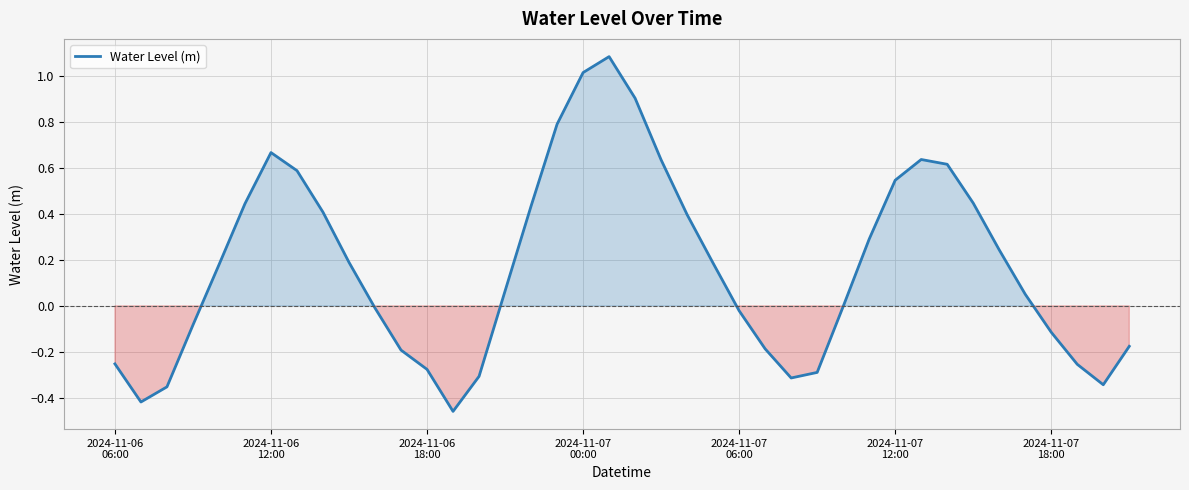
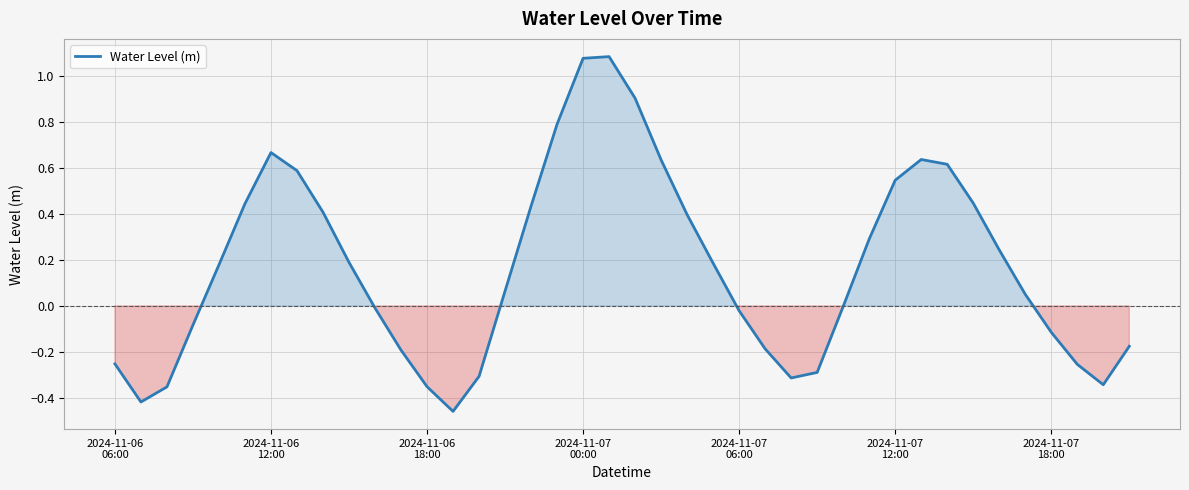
  {
    "2024-11-06 06:00": -0.25,
    "2024-11-06 12:00": 0.67,
-   "2024-11-06 18:00": -0.28,
-   "2024-11-07 00:00": 1.01,
+   "2024-11-06 18:00": -0.35,
+   "2024-11-07 00:00": 1.08,
    "2024-11-07 06:00": -0.02,
    "2024-11-07 12:00": 0.55,
    "2024-11-07 18:00": -0.11
  }
